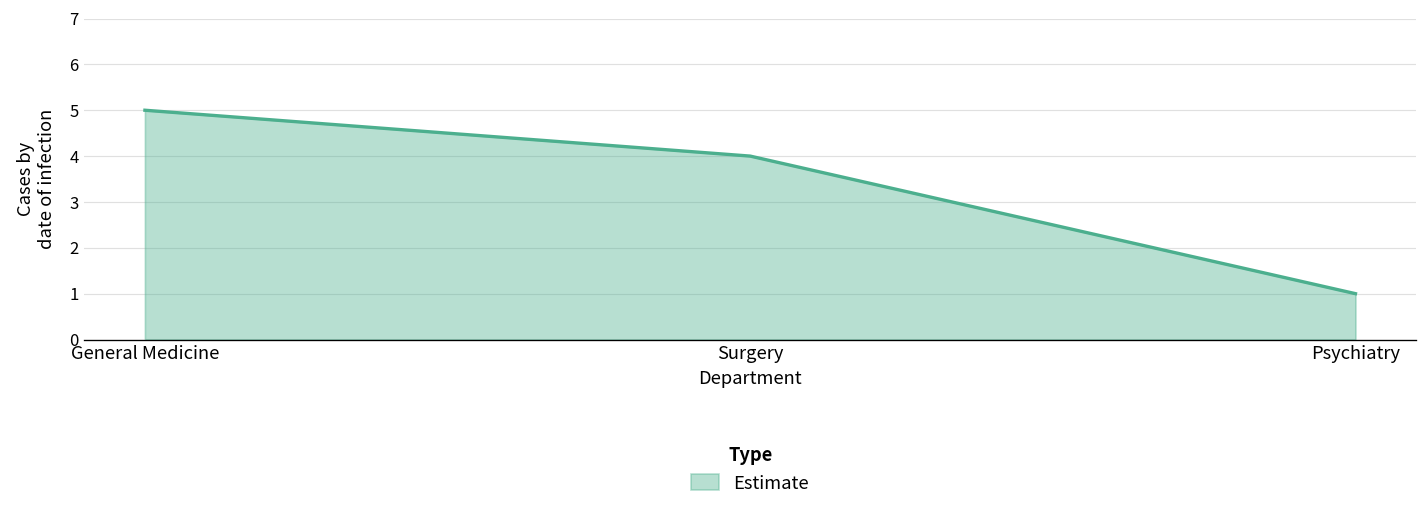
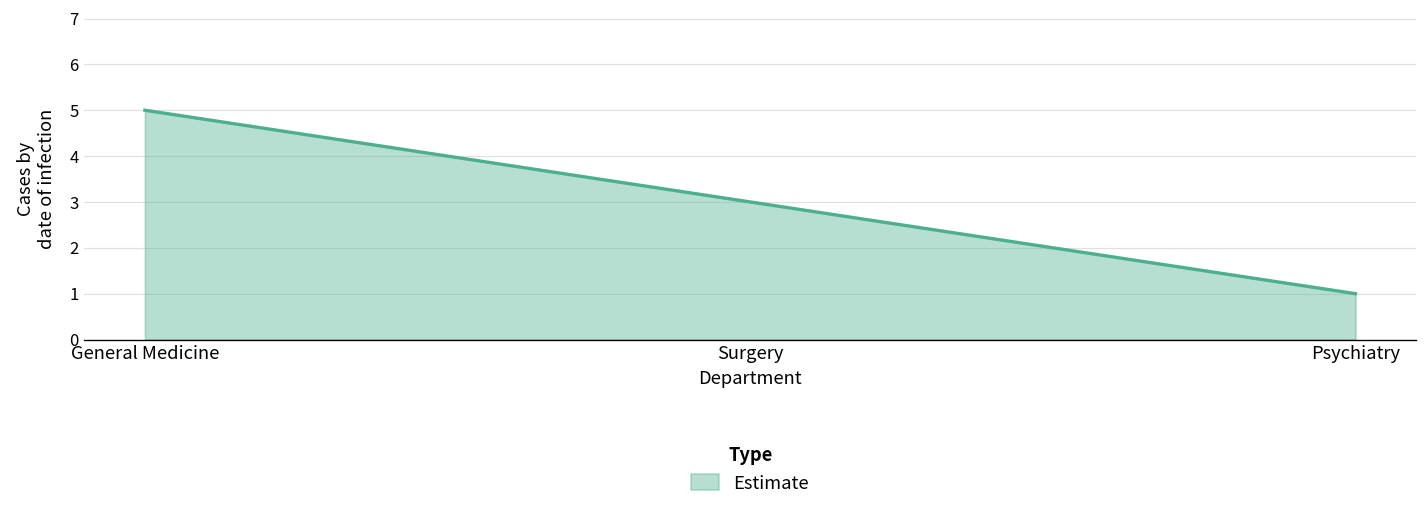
  {
    "General Medicine": 5,
-   "Surgery": 4,
+   "Surgery": 3,
    "Psychiatry": 1
  }
